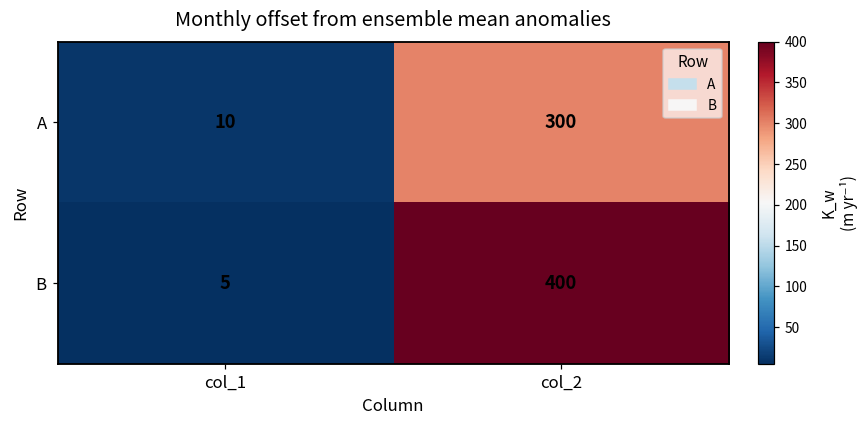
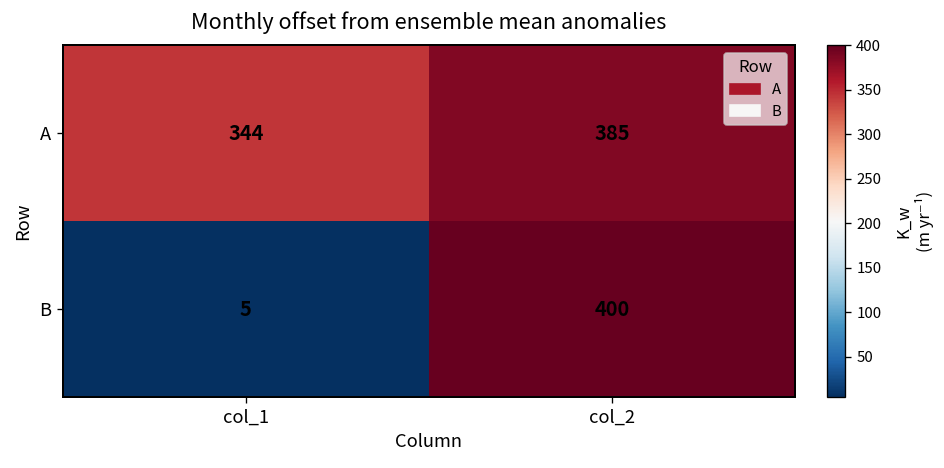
  {
    "A": {
-     "col_1": 10,
-     "col_2": 300
+     "col_1": 344,
+     "col_2": 385
    },
    "B": {
      "col_1": 5,
      "col_2": 400
    }
  }
